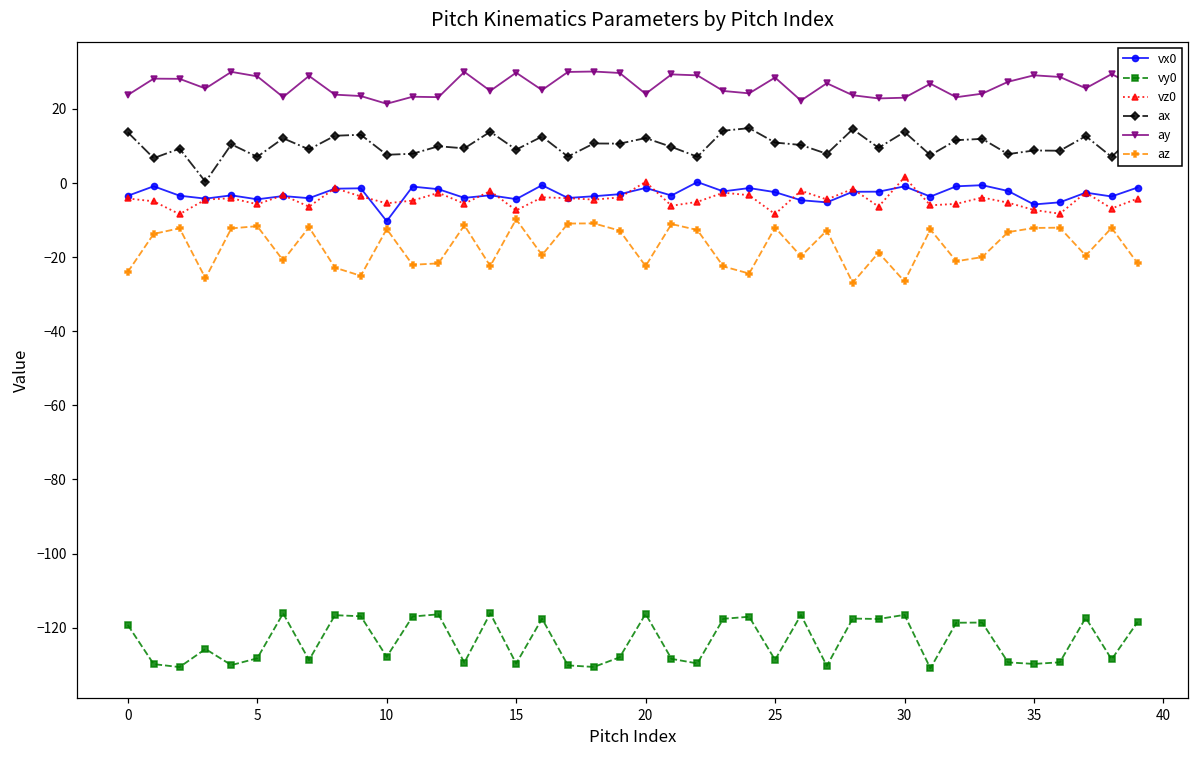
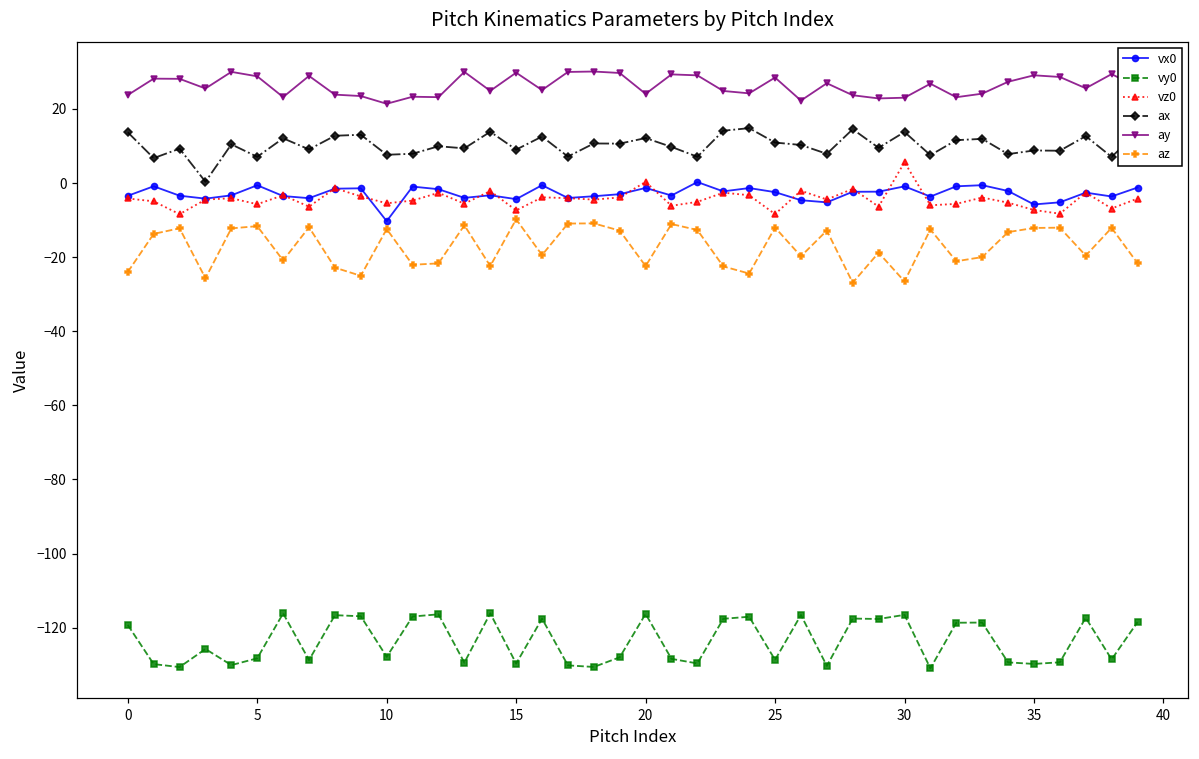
  {
    "vx0": {
-     "5": -4,
+     "5": -1,
      "10": -10,
      "15": -4,
      "20": -1,
      "25": -2,
      "30": -1,
      "35": -6
    },
    "vy0": {
      "0": -119,
      "5": -128,
      "10": -128,
      "15": -130,
      "20": -116,
      "25": -129,
      "30": -117,
      "35": -130
    },
    "vz0": {
      "5": -6,
      "10": -5,
      "15": -7,
      "20": 0,
      "25": -8,
-     "30": 2,
+     "30": 6,
      "35": -7
    },
    "ax": {
      "0": 14,
      "5": 7,
      "10": 8,
      "15": 9,
      "20": 12,
      "25": 11,
      "30": 14,
      "35": 9
    },
    "ay": {
      "0": 24,
      "5": 29,
      "10": 21,
      "15": 30,
      "20": 24,
      "25": 28,
      "30": 23,
      "35": 29
    },
    "az": {
      "0": -24,
      "5": -12,
      "10": -12,
      "15": -10,
      "20": -22,
      "25": -12,
      "30": -27,
      "35": -12
    }
  }
